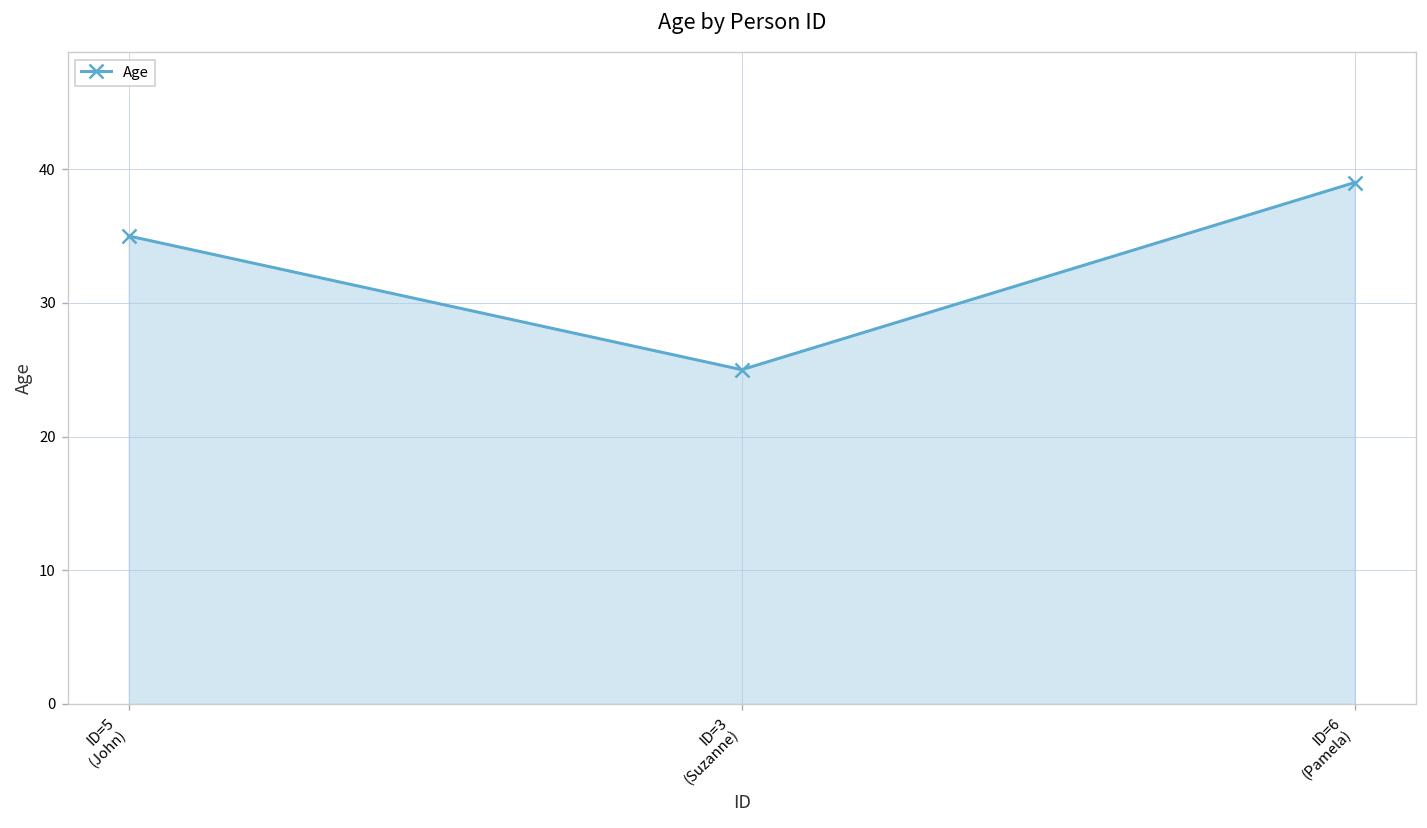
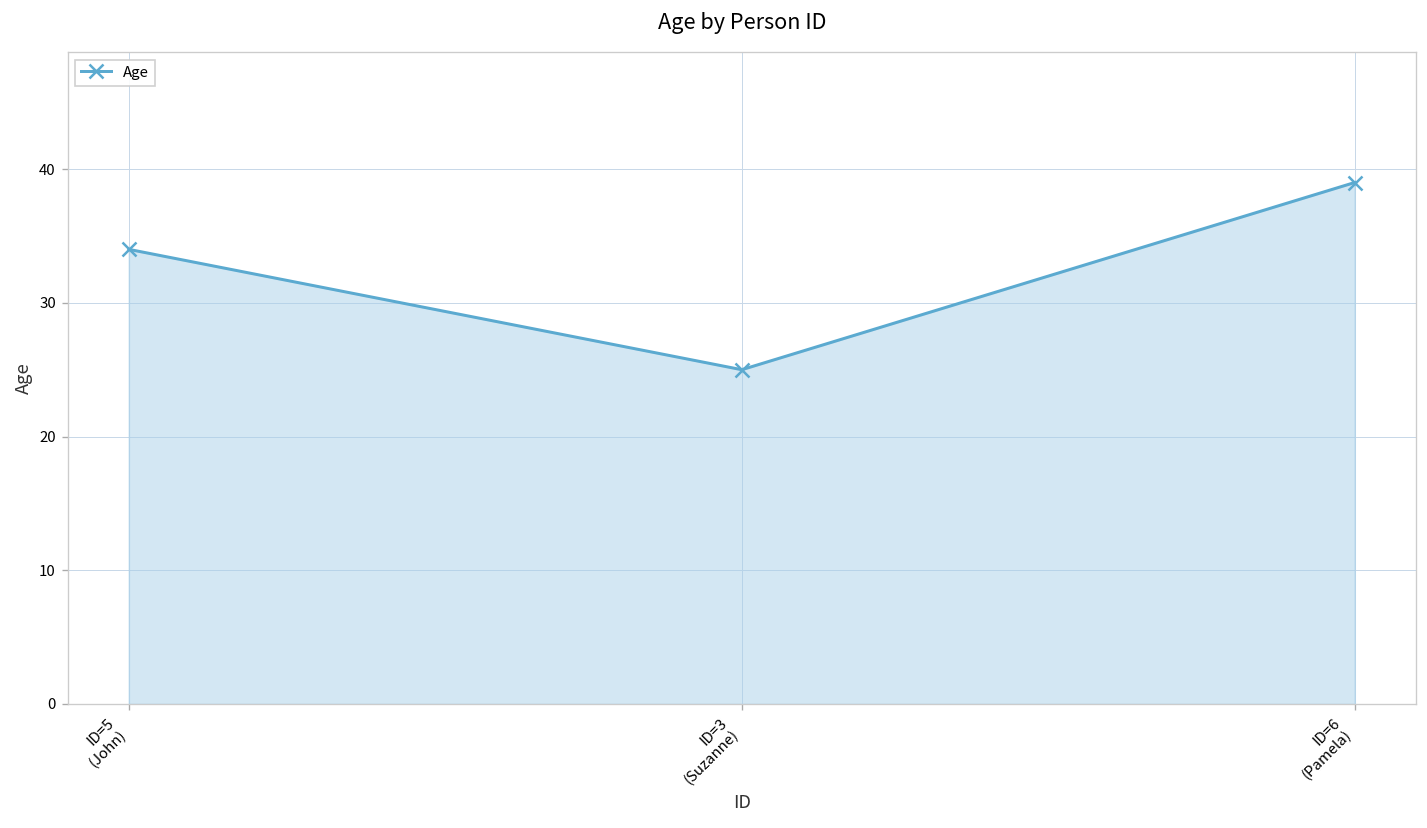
  {
-   "ID=5 (John)": 35,
+   "ID=5 (John)": 34,
    "ID=3 (Suzanne)": 25,
    "ID=6 (Pamela)": 39
  }
